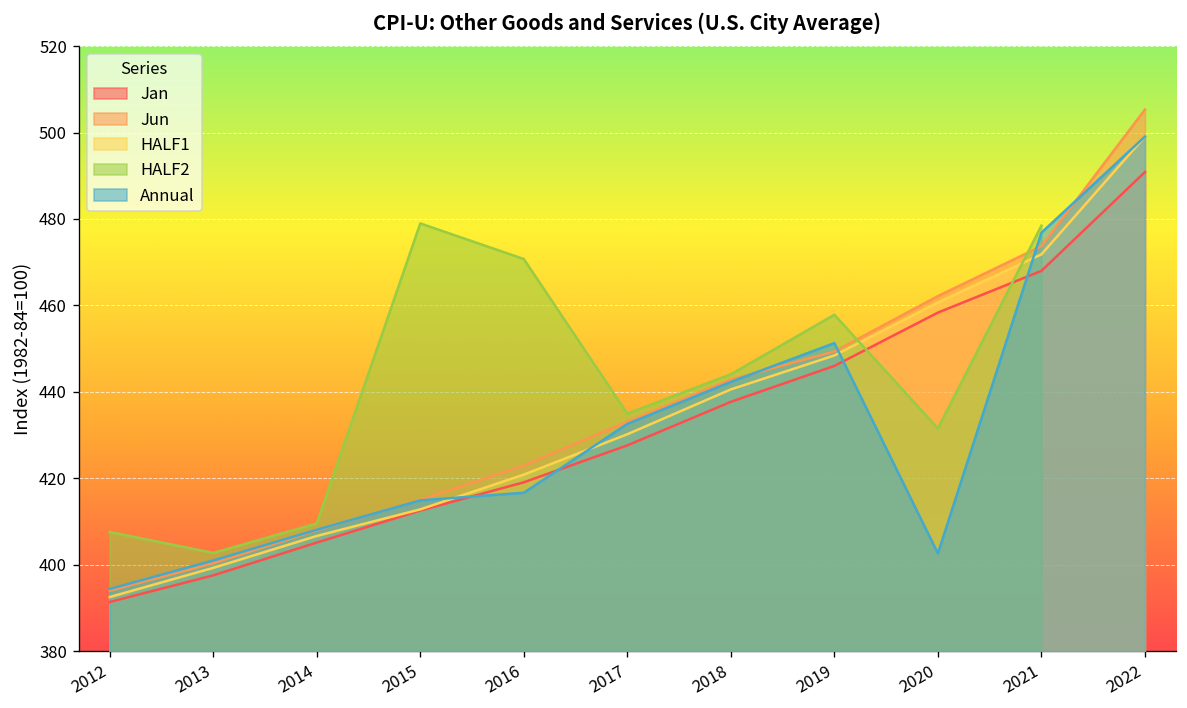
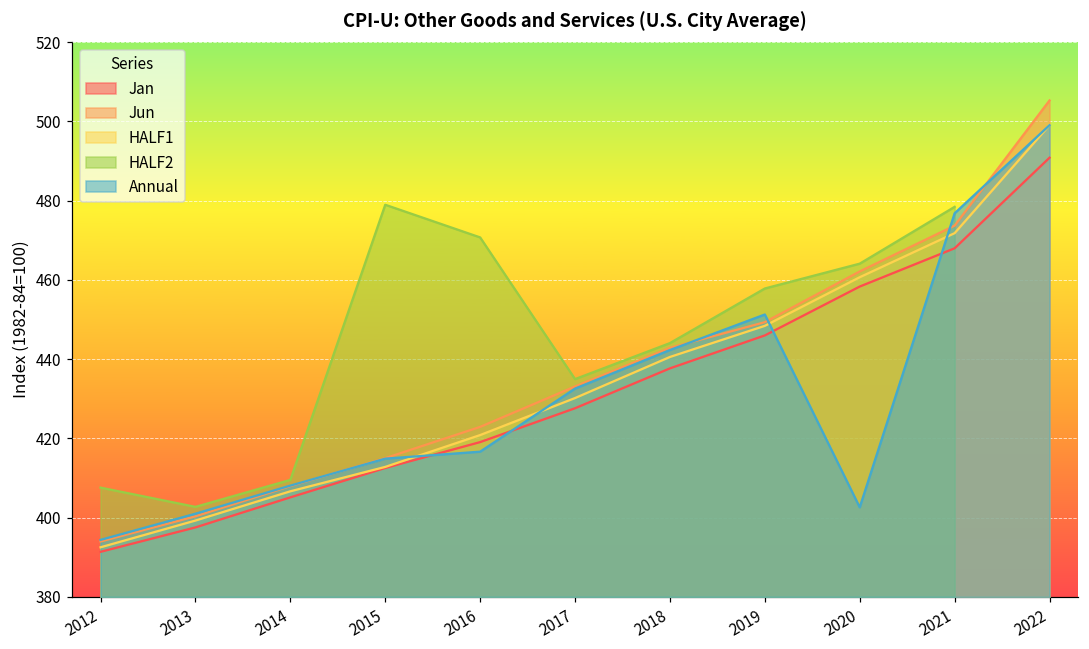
  {
    "HALF2": {
      "2012": 408,
      "2013": 403,
      "2014": 410,
      "2015": 479,
      "2016": 471,
      "2017": 435,
      "2018": 444,
      "2019": 458,
-     "2020": 432,
+     "2020": 464,
      "2021": 478
    },
    "Annual": {
      "2016": 417,
      "2019": 451,
      "2020": 403,
      "2021": 477
    }
  }
